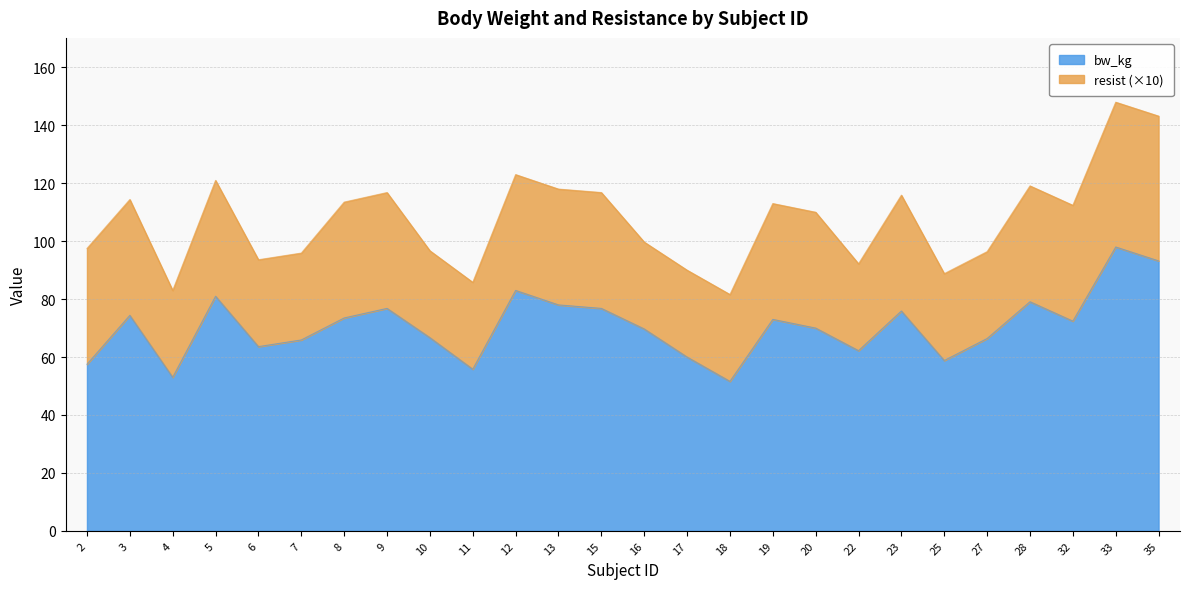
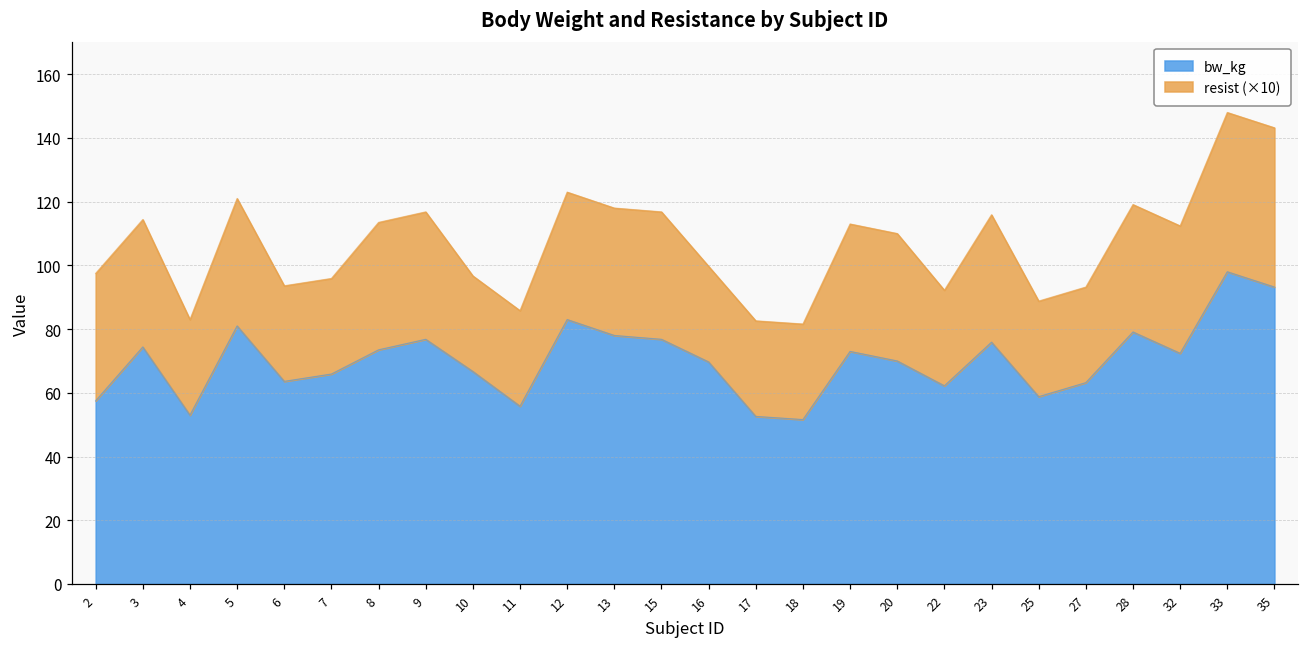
  {
    "bw_kg": {
      "2": 58,
      "3": 74,
      "4": 53,
      "5": 81,
      "6": 64,
      "7": 66,
      "8": 74,
      "9": 77,
      "10": 67,
      "11": 56,
      "12": 83,
      "13": 78,
      "15": 77,
      "16": 70,
-     "17": 60,
+     "17": 53,
      "18": 52,
      "19": 73,
      "20": 70,
      "22": 62,
      "23": 76,
      "25": 59,
-     "27": 66,
+     "27": 63,
      "28": 79,
      "32": 72,
      "33": 98,
      "35": 93
    },
    "resist (×10)": {
      "2": 40,
      "3": 40,
      "4": 30,
      "5": 40,
      "6": 30,
      "7": 30,
      "8": 40,
      "9": 40,
      "10": 30,
      "11": 30,
      "12": 40,
      "13": 40,
      "15": 40,
      "16": 30,
      "17": 30,
      "18": 30,
      "19": 40,
      "20": 40,
      "22": 30,
      "23": 40,
      "25": 30,
      "27": 30,
      "28": 40,
      "32": 40,
      "33": 50,
      "35": 50
    }
  }
